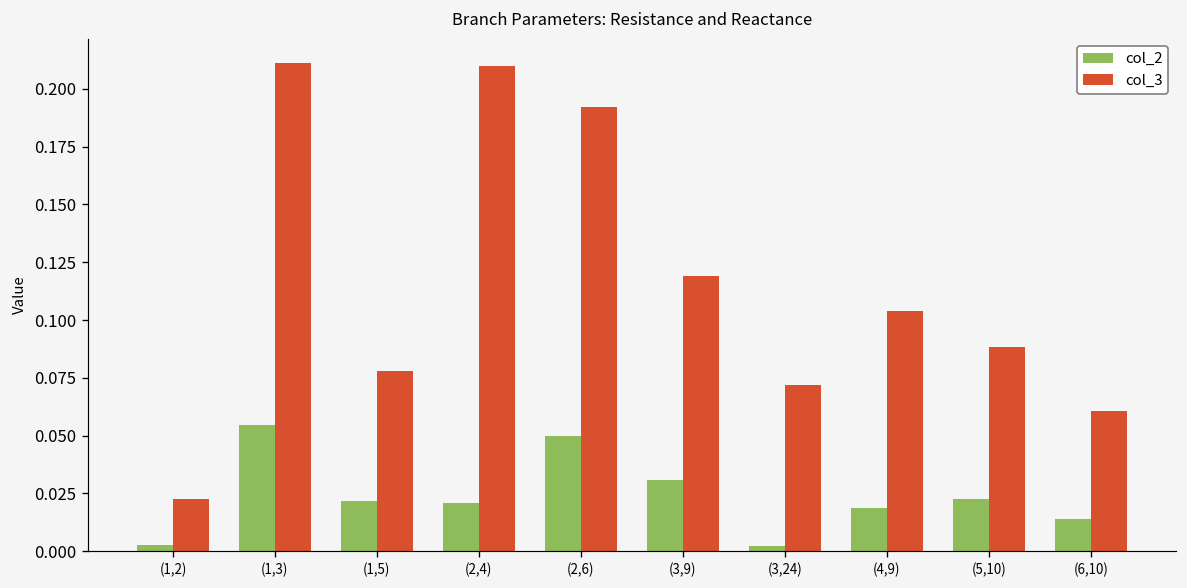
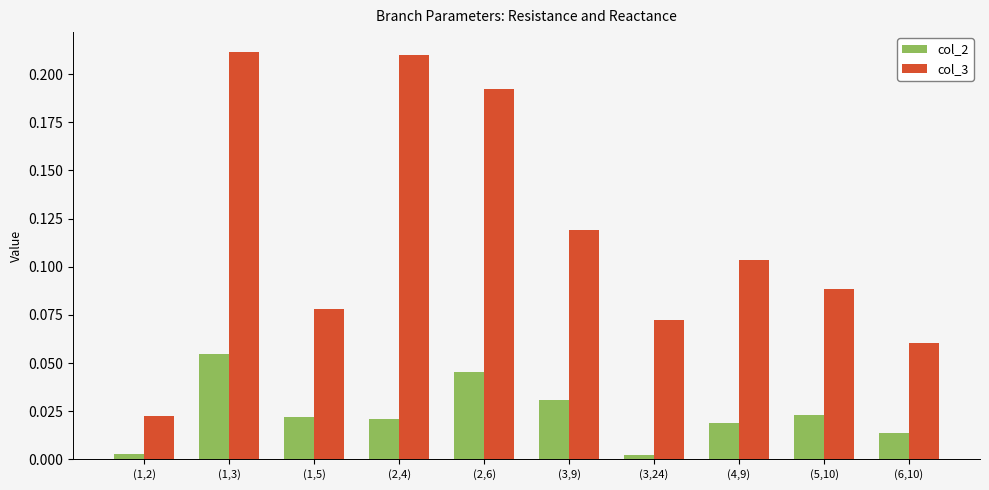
  {
    "col_2": {
      "(1,2)": 0.003,
      "(1,3)": 0.055,
      "(1,5)": 0.022,
      "(2,4)": 0.021,
-     "(2,6)": 0.050,
+     "(2,6)": 0.045,
      "(3,9)": 0.031,
      "(3,24)": 0.002,
      "(4,9)": 0.019,
      "(5,10)": 0.023,
      "(6,10)": 0.014
    },
    "col_3": {
      "(1,2)": 0.023,
      "(1,3)": 0.211,
      "(1,5)": 0.078,
      "(2,4)": 0.210,
      "(2,6)": 0.192,
      "(3,9)": 0.119,
      "(3,24)": 0.072,
      "(4,9)": 0.104,
      "(5,10)": 0.088,
      "(6,10)": 0.061
    }
  }
